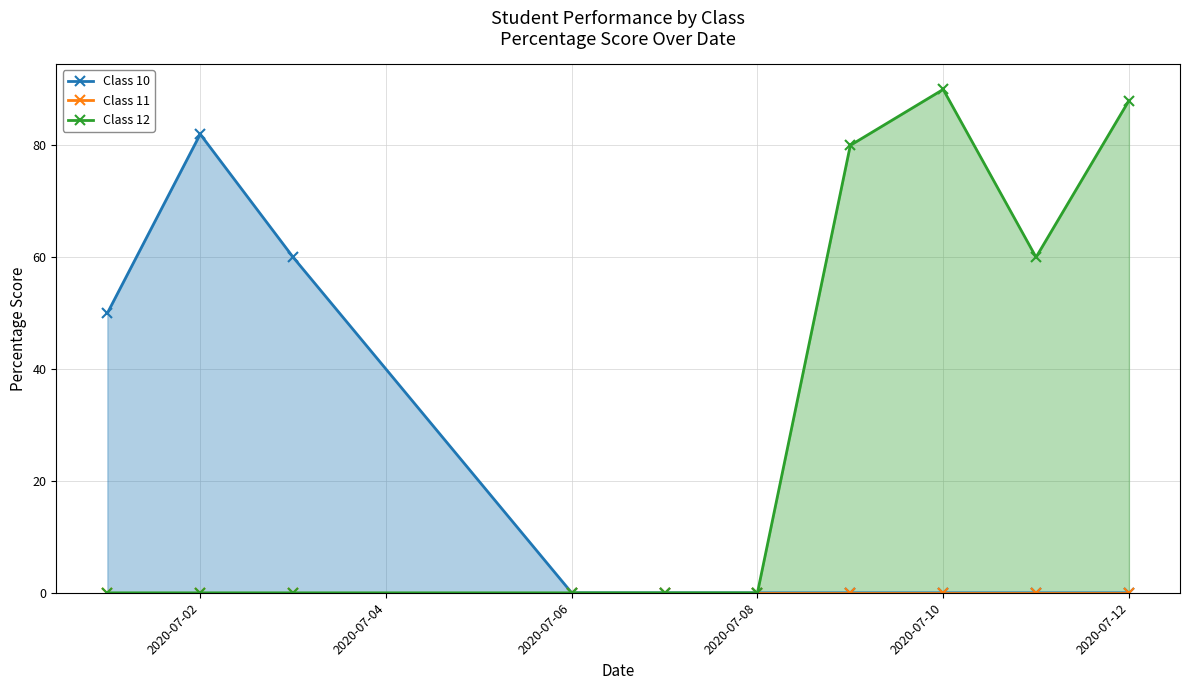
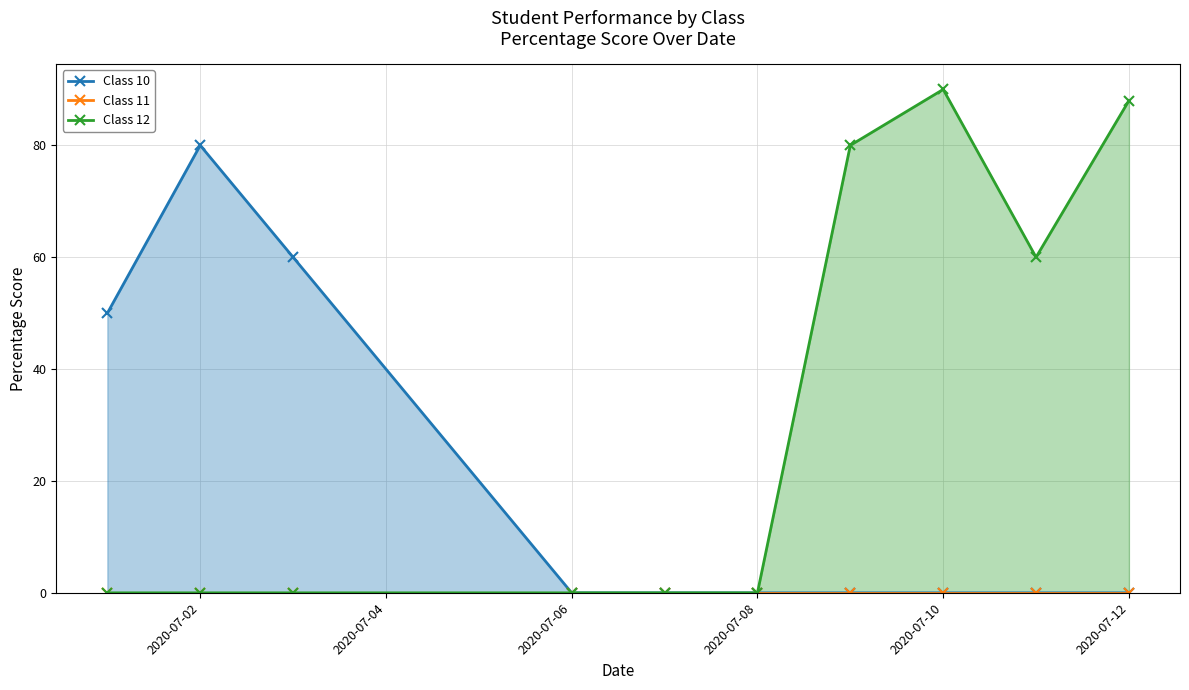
  {
    "Class 10": {
-     "2020-07-02": 82
+     "2020-07-02": 80
    },
    "Class 12": {
      "2020-07-10": 90,
      "2020-07-12": 88
    }
  }
